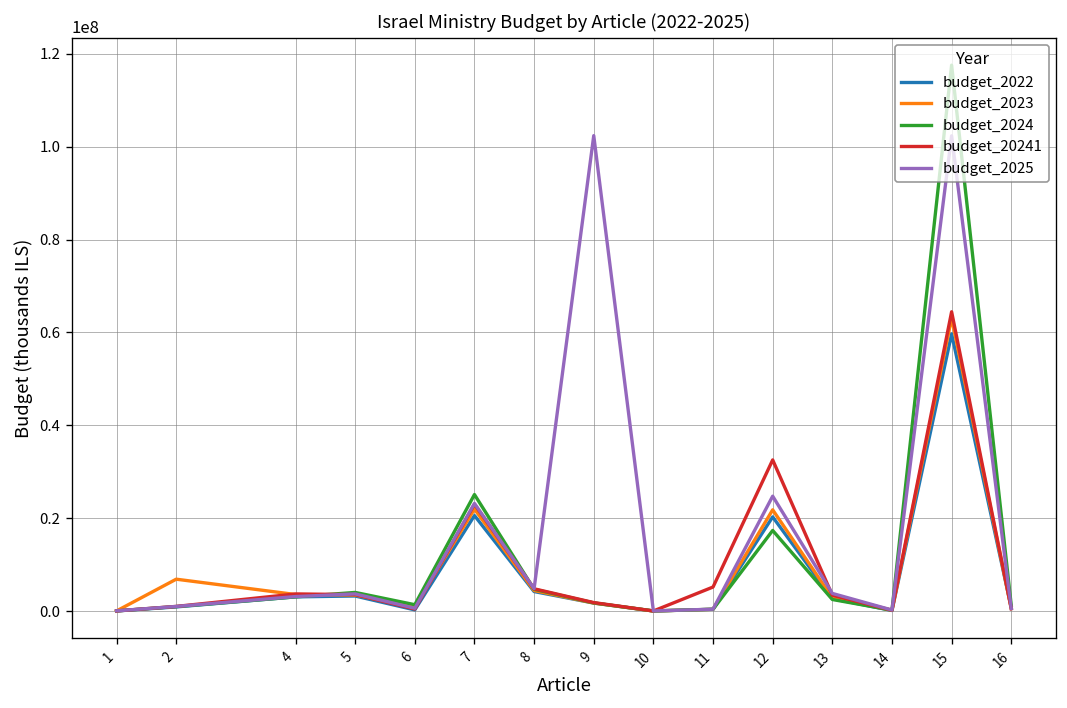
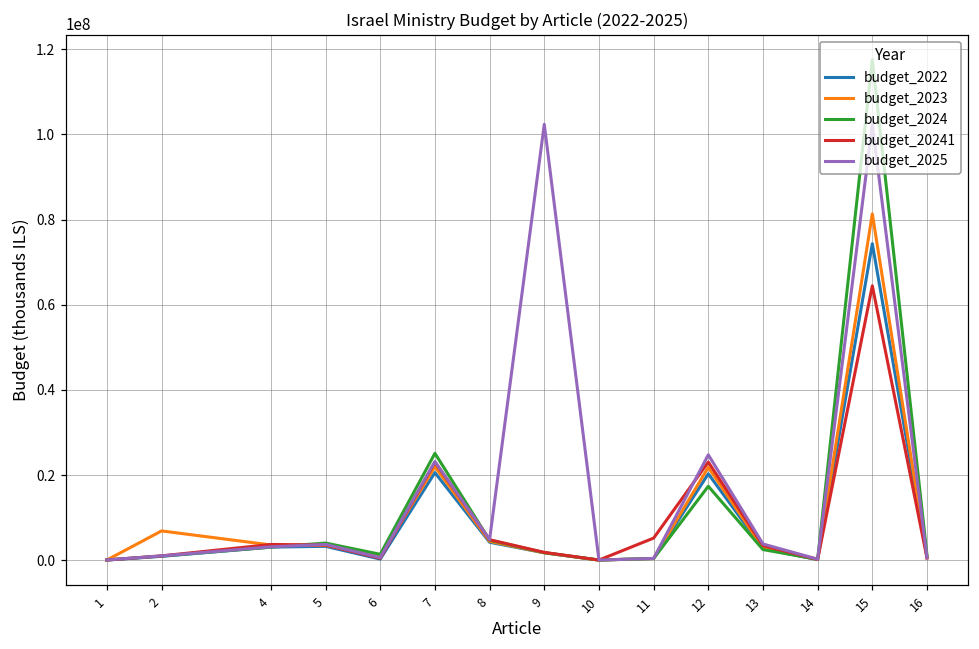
  {
    "budget_2022": {
      "7": 21000000,
      "12": 20000000,
-     "15": 60000000
+     "15": 74000000
    },
    "budget_2023": {
      "2": 7000000,
      "7": 22000000,
      "12": 22000000,
-     "15": 63000000
+     "15": 81000000
    },
    "budget_2024": {
      "7": 25000000,
      "12": 17000000
    },
    "budget_20241": {
      "11": 5000000,
-     "12": 33000000,
+     "12": 23000000,
      "15": 64000000
    },
    "budget_2025": {
      "9": 102000000,
      "12": 25000000
    }
  }
